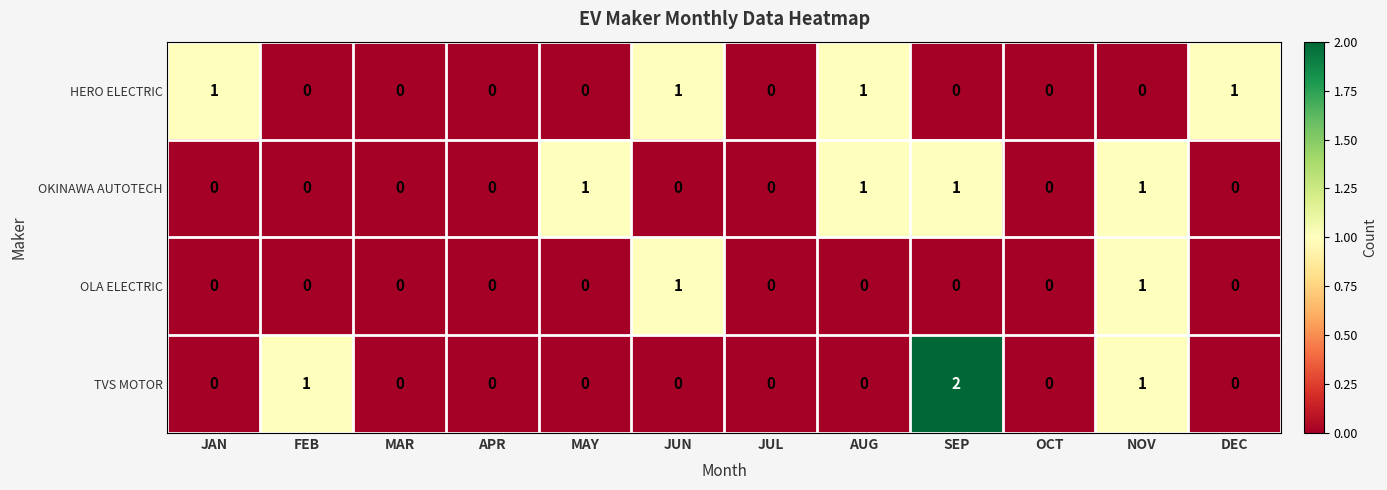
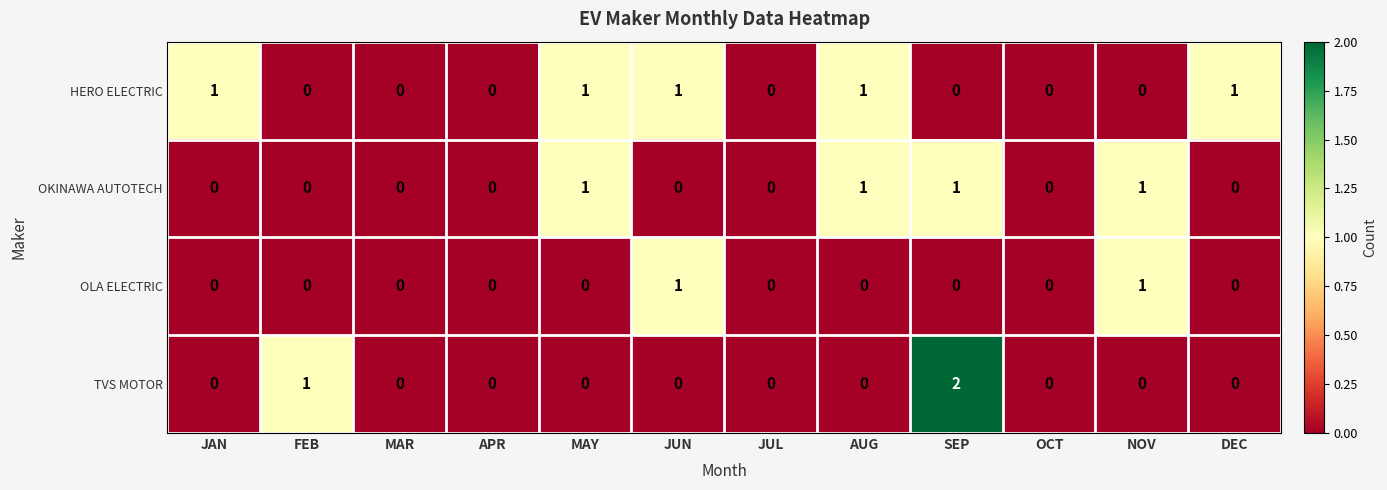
  {
    "HERO ELECTRIC": {
      "JAN": 1,
      "FEB": 0,
      "MAR": 0,
      "APR": 0,
-     "MAY": 0,
+     "MAY": 1,
      "JUN": 1,
      "JUL": 0,
      "AUG": 1,
      "SEP": 0,
      "OCT": 0,
      "NOV": 0,
      "DEC": 1
    },
    "OKINAWA AUTOTECH": {
      "JAN": 0,
      "FEB": 0,
      "MAR": 0,
      "APR": 0,
      "MAY": 1,
      "JUN": 0,
      "JUL": 0,
      "AUG": 1,
      "SEP": 1,
      "OCT": 0,
      "NOV": 1,
      "DEC": 0
    },
    "OLA ELECTRIC": {
      "JAN": 0,
      "FEB": 0,
      "MAR": 0,
      "APR": 0,
      "MAY": 0,
      "JUN": 1,
      "JUL": 0,
      "AUG": 0,
      "SEP": 0,
      "OCT": 0,
      "NOV": 1,
      "DEC": 0
    },
    "TVS MOTOR": {
      "JAN": 0,
      "FEB": 1,
      "MAR": 0,
      "APR": 0,
      "MAY": 0,
      "JUN": 0,
      "JUL": 0,
      "AUG": 0,
      "SEP": 2,
      "OCT": 0,
-     "NOV": 1,
+     "NOV": 0,
      "DEC": 0
    }
  }
